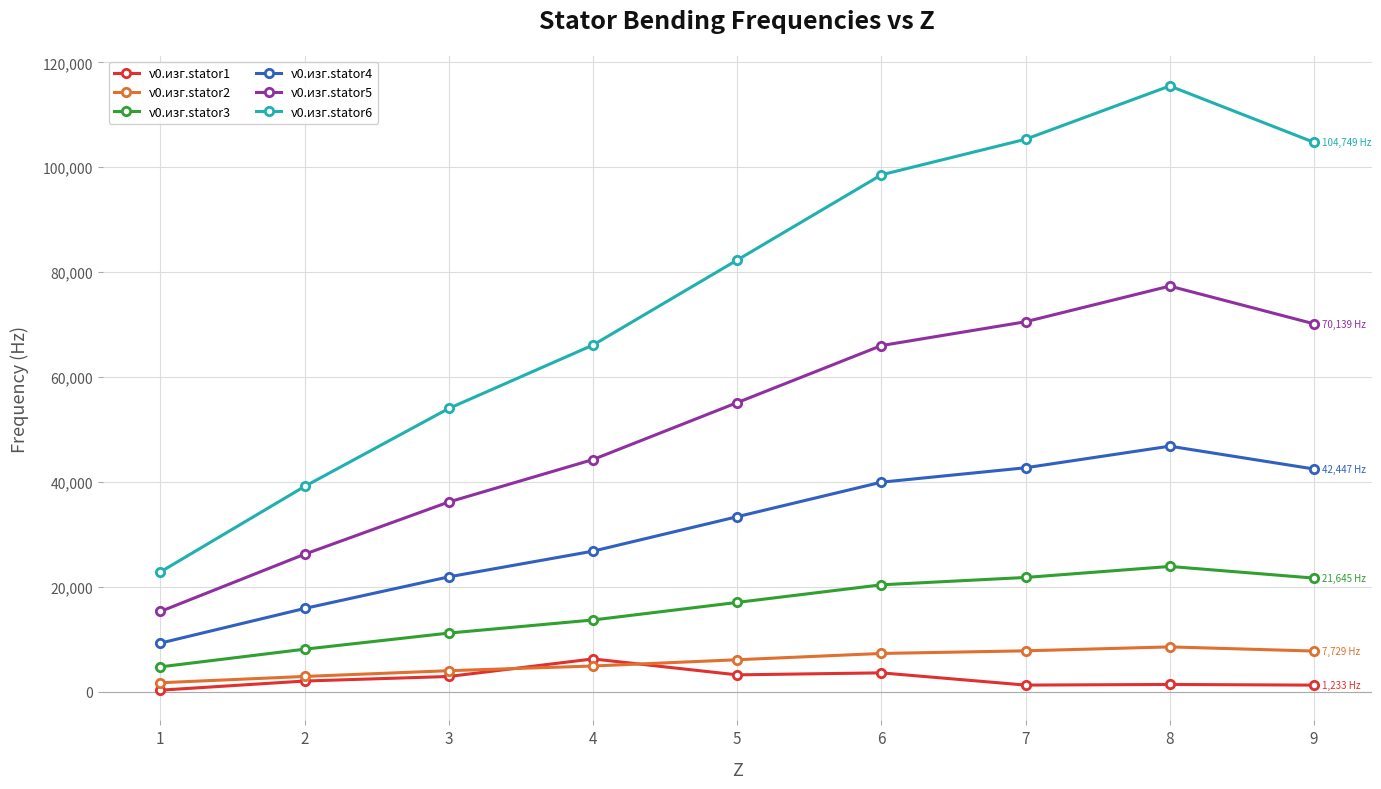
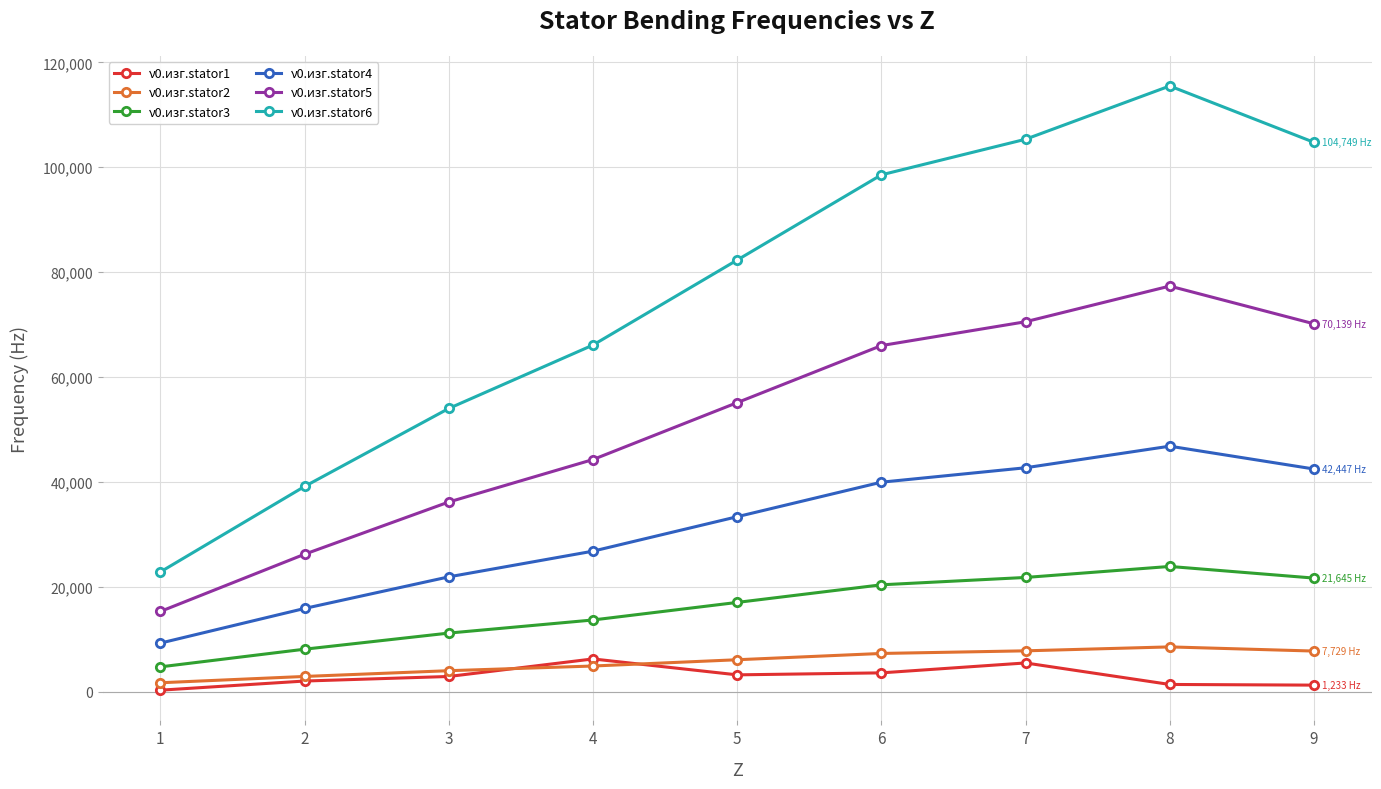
  {
    "ν0.изг.stator1": {
      "1": "0",
      "2": "2,000",
      "3": "3,000",
      "4": "6,000",
      "5": "3,000",
      "6": "4,000",
-     "7": "1,000",
+     "7": "5,000",
      "8": "1,000"
    },
    "ν0.изг.stator2": {
      "9": "7,729"
    },
    "ν0.изг.stator3": {
      "9": "21,645"
    },
    "ν0.изг.stator4": {
      "9": "42,447"
    },
    "ν0.изг.stator5": {
      "9": "70,139"
    },
    "ν0.изг.stator6": {
      "9": "104,749"
    }
  }
